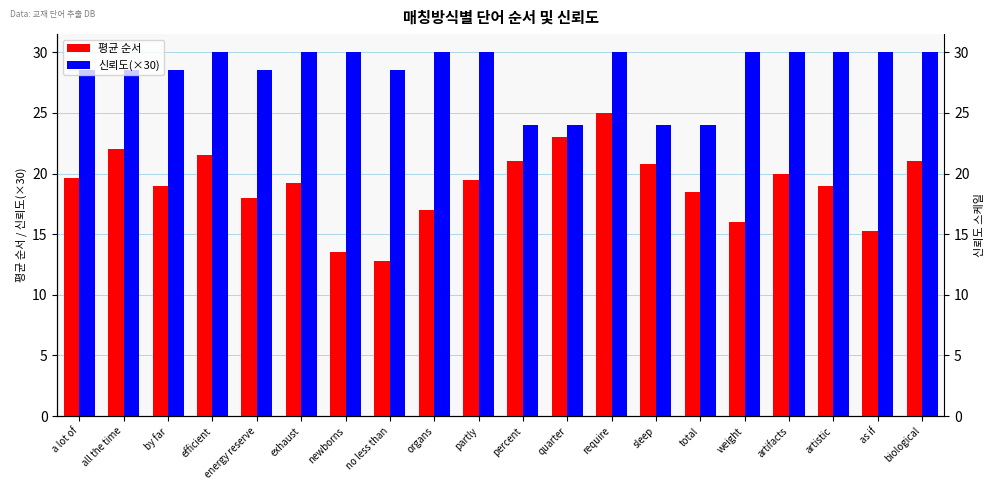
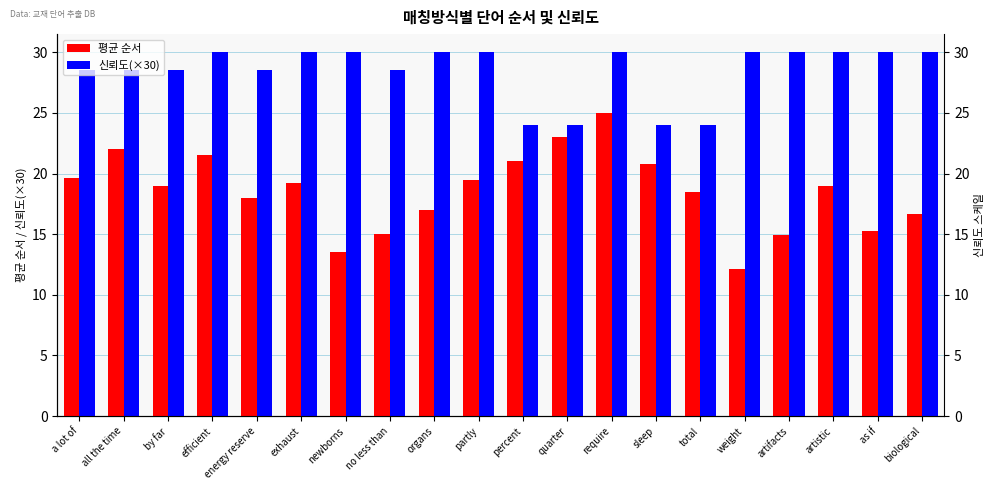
  {
    "평균 순서": {
      "a lot of": 19.6,
      "all the time": 22.0,
      "by far": 19.0,
      "efficient": 21.5,
      "energy reserve": 18.0,
      "exhaust": 19.2,
      "newborns": 13.5,
-     "no less than": 12.8,
+     "no less than": 15.0,
      "organs": 17.0,
      "partly": 19.5,
      "percent": 21.0,
      "quarter": 23.0,
      "require": 25.0,
      "sleep": 20.8,
      "total": 18.5,
-     "weight": 16.0,
-     "artifacts": 20.0,
+     "weight": 12.1,
+     "artifacts": 14.9,
      "artistic": 19.0,
      "as if": 15.3,
-     "biological": 21.0
+     "biological": 16.7
    },
    "신뢰도(×30)": {
      "by far": 28.5,
      "efficient": 30.0,
      "energy reserve": 28.5,
      "exhaust": 30.0,
      "newborns": 30.0,
      "no less than": 28.5,
      "organs": 30.0,
      "partly": 30.0,
      "percent": 24.0,
      "quarter": 24.0,
      "require": 30.0,
      "sleep": 24.0,
      "total": 24.0,
      "weight": 30.0,
      "artifacts": 30.0,
      "artistic": 30.0,
      "as if": 30.0,
      "biological": 30.0
    }
  }
